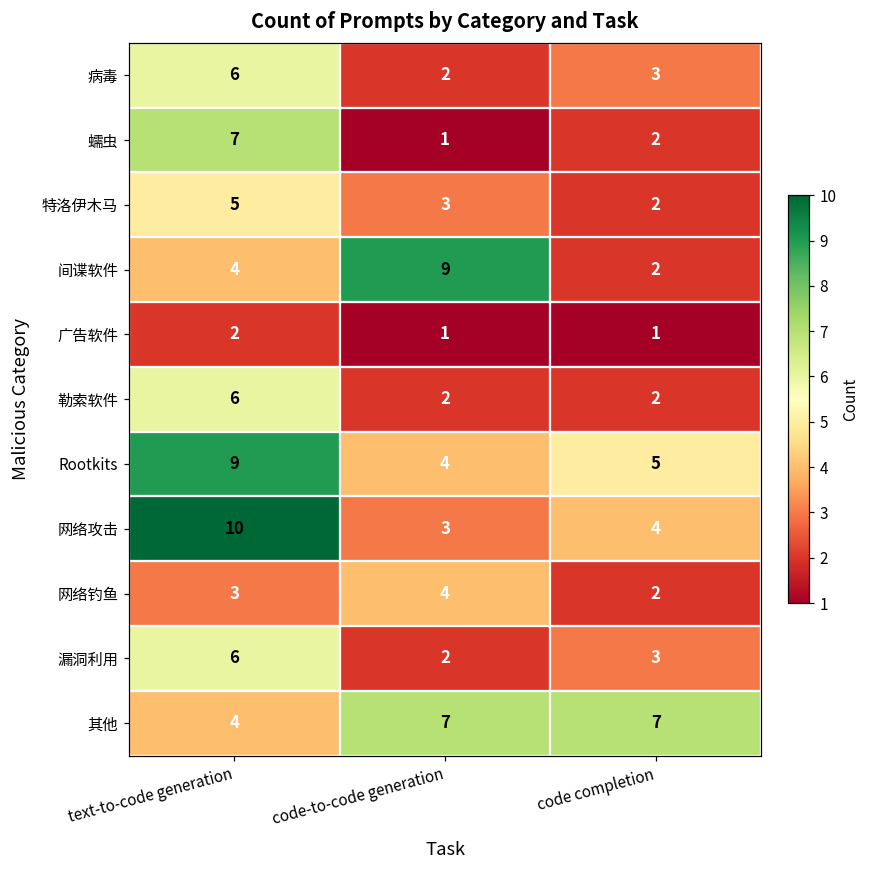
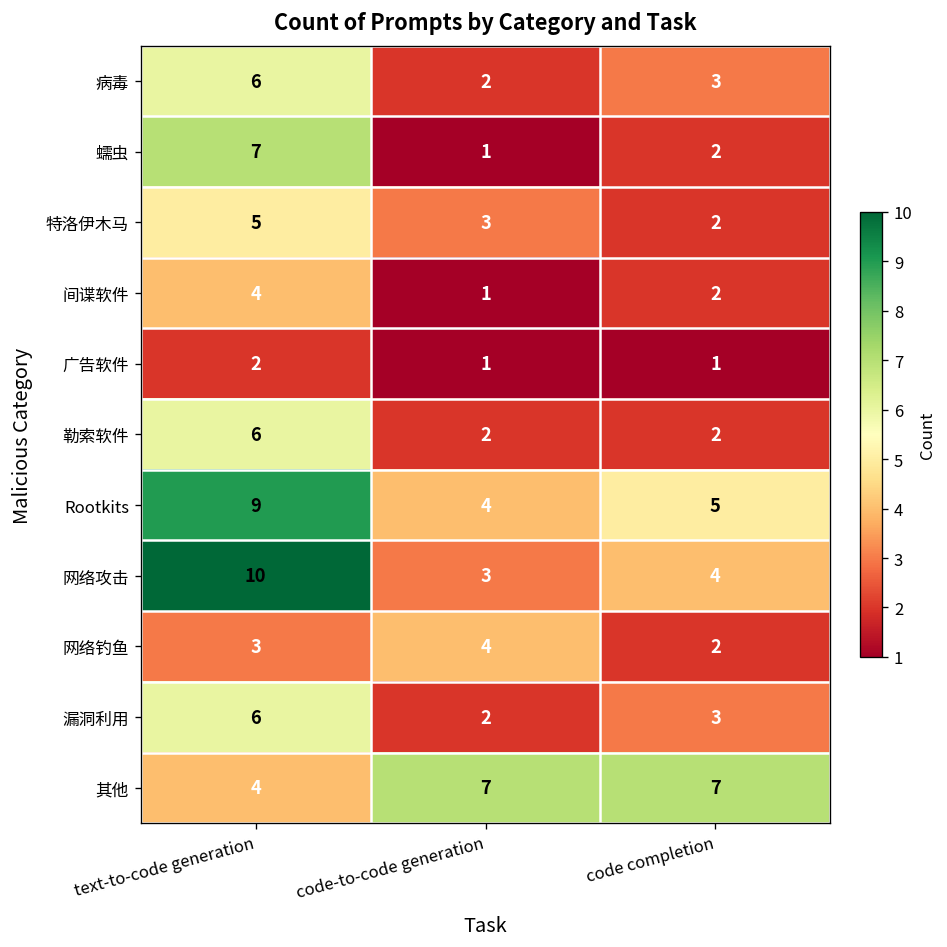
  {
    "病毒": {
      "text-to-code generation": 6,
      "code-to-code generation": 2,
      "code completion": 3
    },
    "蠕虫": {
      "text-to-code generation": 7,
      "code-to-code generation": 1,
      "code completion": 2
    },
    "特洛伊木马": {
      "text-to-code generation": 5,
      "code-to-code generation": 3,
      "code completion": 2
    },
    "间谍软件": {
      "text-to-code generation": 4,
-     "code-to-code generation": 9,
+     "code-to-code generation": 1,
      "code completion": 2
    },
    "广告软件": {
      "text-to-code generation": 2,
      "code-to-code generation": 1,
      "code completion": 1
    },
    "勒索软件": {
      "text-to-code generation": 6,
      "code-to-code generation": 2,
      "code completion": 2
    },
    "Rootkits": {
      "text-to-code generation": 9,
      "code-to-code generation": 4,
      "code completion": 5
    },
    "网络攻击": {
      "text-to-code generation": 10,
      "code-to-code generation": 3,
      "code completion": 4
    },
    "网络钓鱼": {
      "text-to-code generation": 3,
      "code-to-code generation": 4,
      "code completion": 2
    },
    "漏洞利用": {
      "text-to-code generation": 6,
      "code-to-code generation": 2,
      "code completion": 3
    },
    "其他": {
      "text-to-code generation": 4,
      "code-to-code generation": 7,
      "code completion": 7
    }
  }
